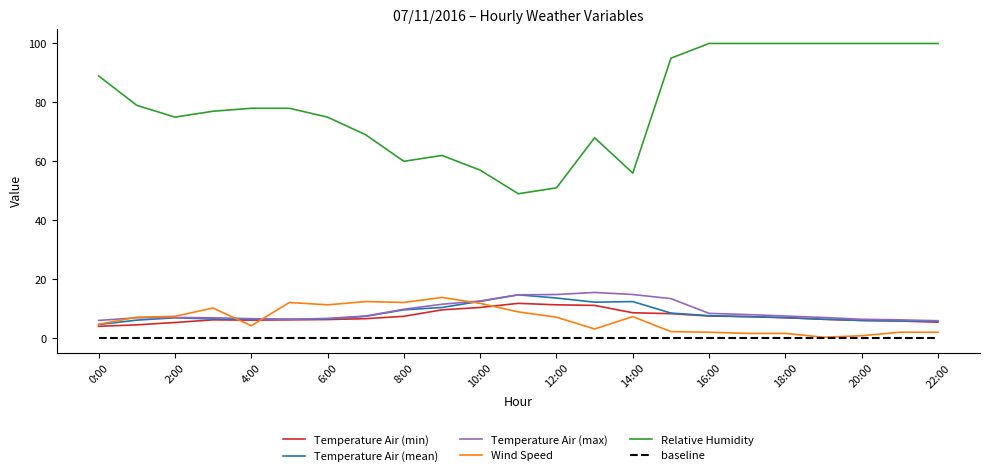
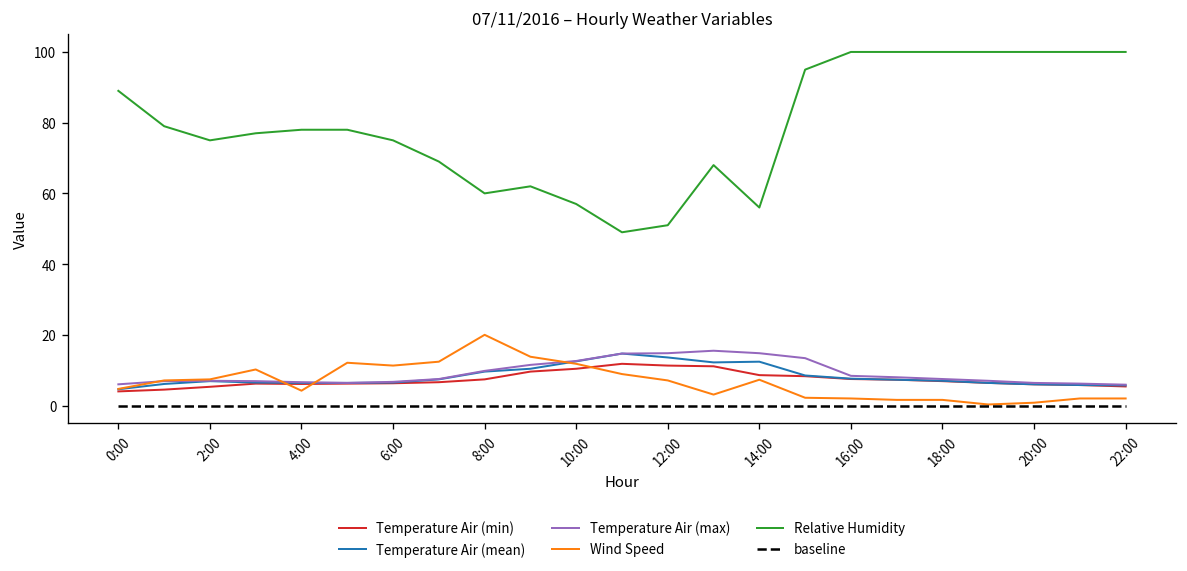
  {
    "Temperature Air (min)": {
      "2:00": 5,
      "8:00": 7,
      "10:00": 10,
      "12:00": 11,
      "14:00": 9
    },
    "Temperature Air (mean)": {
      "12:00": 14,
      "14:00": 12
    },
    "Temperature Air (max)": {
      "0:00": 6,
      "12:00": 15,
      "14:00": 15
    },
    "Wind Speed": {
      "4:00": 4,
      "6:00": 11,
-     "8:00": 12,
+     "8:00": 20,
      "12:00": 7,
      "14:00": 7,
      "16:00": 2,
      "18:00": 2,
      "22:00": 2
    },
    "Relative Humidity": {
      "0:00": 89,
      "2:00": 75,
      "4:00": 78,
      "6:00": 75,
      "8:00": 60,
      "10:00": 57,
      "12:00": 51,
      "14:00": 56,
      "16:00": 100,
      "18:00": 100,
      "20:00": 100,
      "22:00": 100
    },
    "baseline": {
      "0:00": 0,
      "2:00": 0,
      "4:00": 0,
      "6:00": 0,
      "8:00": 0,
      "10:00": 0,
      "12:00": 0,
      "14:00": 0,
      "16:00": 0,
      "18:00": 0,
      "22:00": 0
    }
  }
